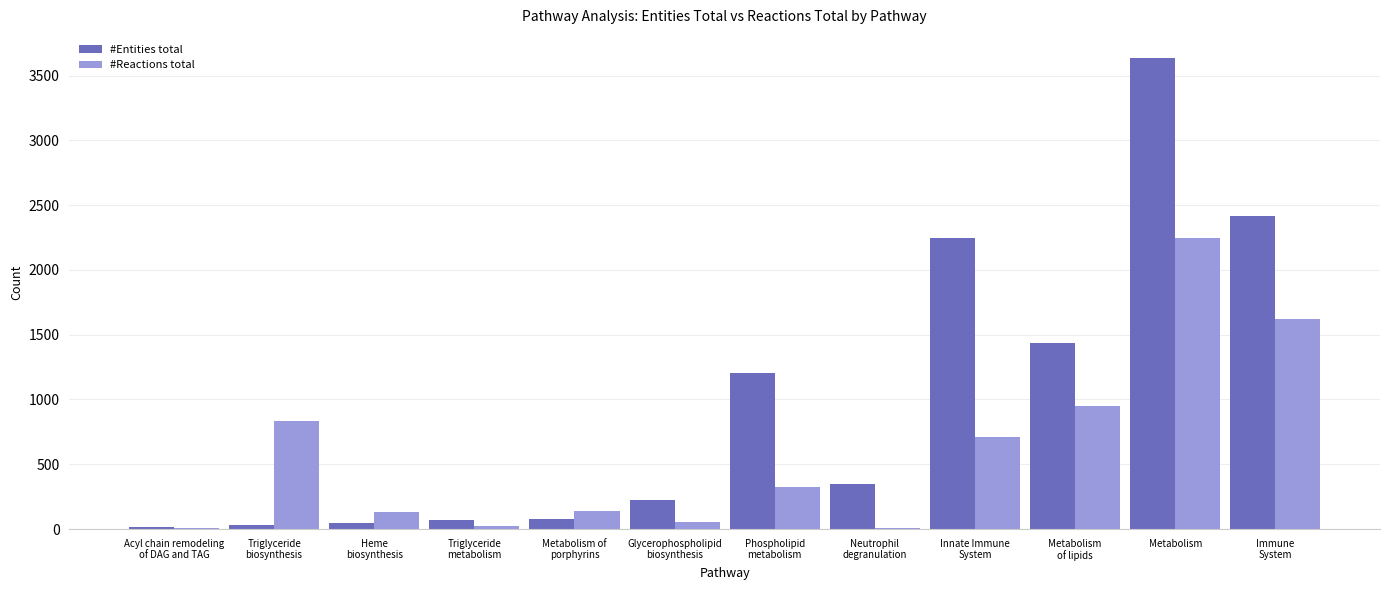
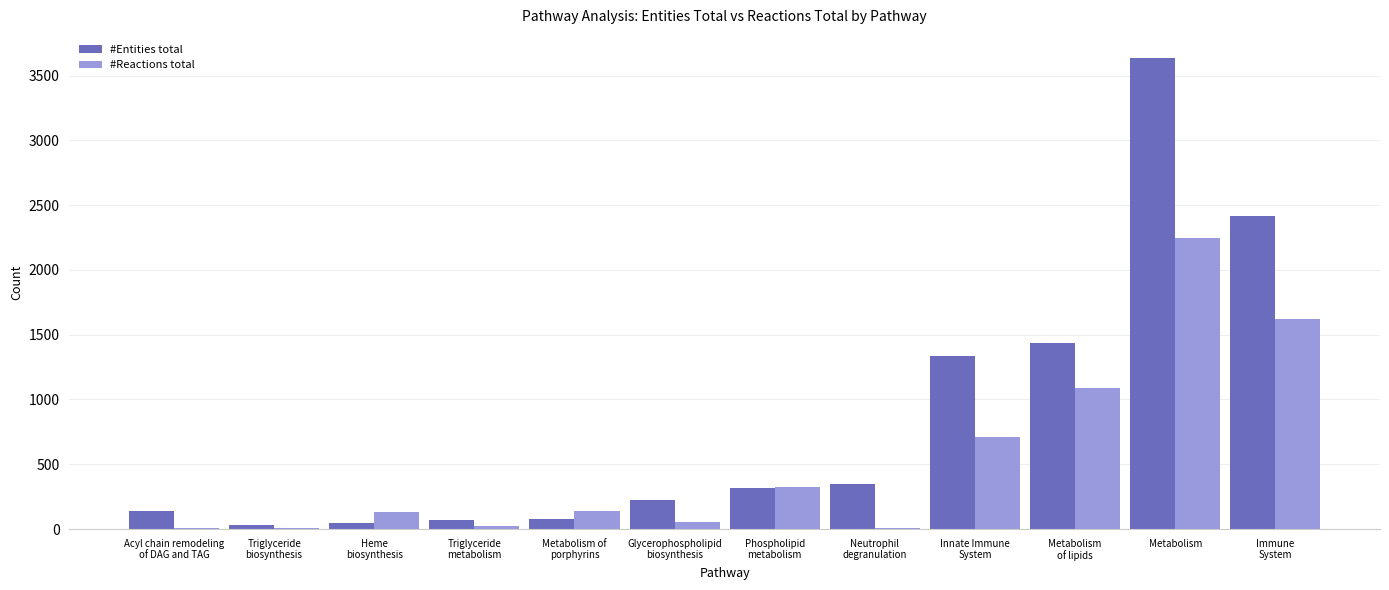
  {
    "#Entities total": {
-     "Acyl chain remodeling of DAG and TAG": 20,
+     "Acyl chain remodeling of DAG and TAG": 140,
      "Triglyceride biosynthesis": 30,
      "Heme biosynthesis": 50,
      "Triglyceride metabolism": 70,
      "Metabolism of porphyrins": 70,
      "Glycerophospholipid biosynthesis": 220,
-     "Phospholipid metabolism": 1200,
+     "Phospholipid metabolism": 320,
      "Neutrophil degranulation": 340,
-     "Innate Immune System": 2250,
+     "Innate Immune System": 1330,
      "Metabolism of lipids": 1440,
      "Metabolism": 3630,
      "Immune System": 2420
    },
    "#Reactions total": {
-     "Triglyceride biosynthesis": 830,
+     "Triglyceride biosynthesis": 10,
      "Heme biosynthesis": 140,
      "Triglyceride metabolism": 20,
      "Metabolism of porphyrins": 140,
      "Glycerophospholipid biosynthesis": 50,
      "Phospholipid metabolism": 330,
      "Innate Immune System": 710,
-     "Metabolism of lipids": 950,
+     "Metabolism of lipids": 1090,
      "Metabolism": 2250,
      "Immune System": 1620
    }
  }
